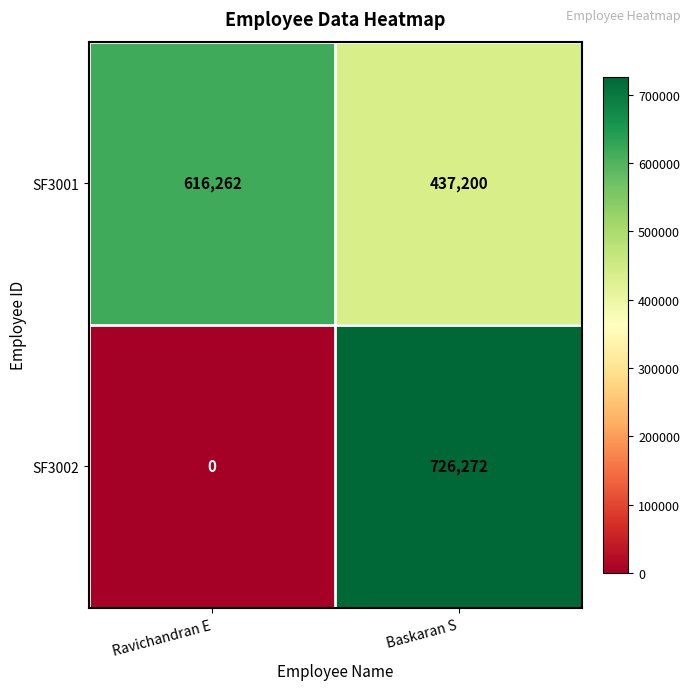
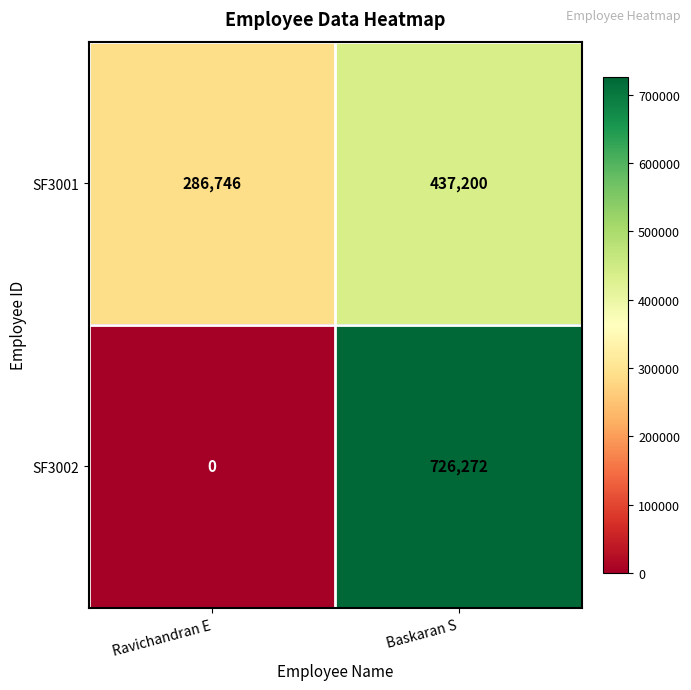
  {
    "SF3001": {
-     "Ravichandran E": "616,262",
+     "Ravichandran E": "286,746",
      "Baskaran S": "437,200"
    },
    "SF3002": {
      "Ravichandran E": "0",
      "Baskaran S": "726,272"
    }
  }
